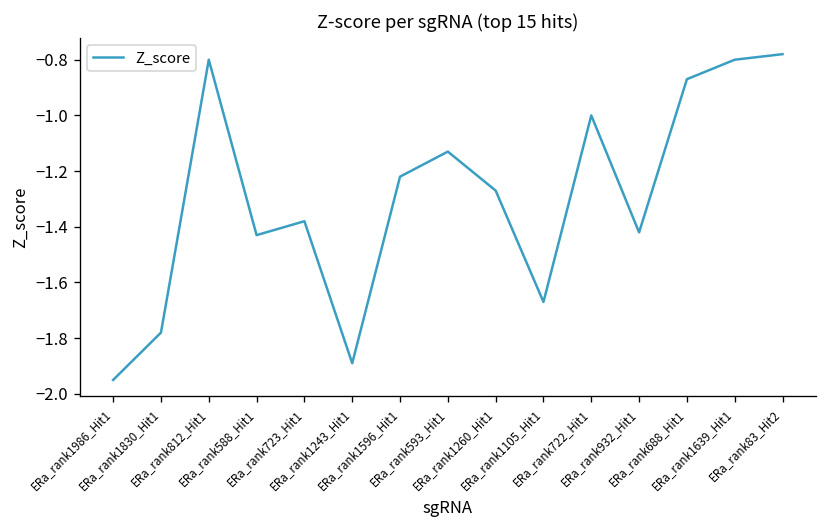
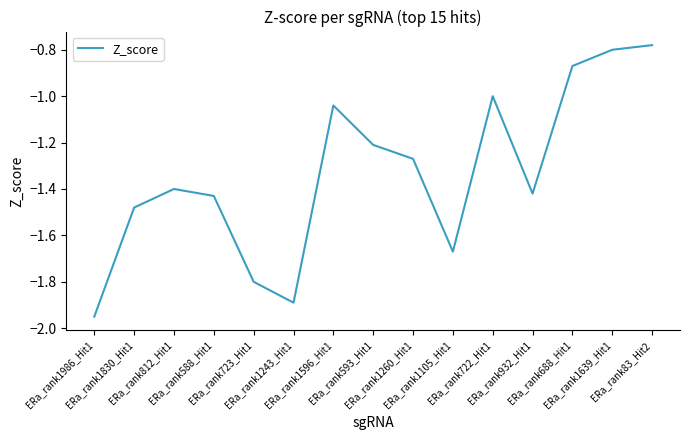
  {
    "ERa_rank1986_Hit1": -1.95,
-   "ERa_rank1830_Hit1": -1.78,
-   "ERa_rank812_Hit1": -0.8,
+   "ERa_rank1830_Hit1": -1.48,
+   "ERa_rank812_Hit1": -1.4,
    "ERa_rank588_Hit1": -1.43,
-   "ERa_rank723_Hit1": -1.38,
+   "ERa_rank723_Hit1": -1.80,
    "ERa_rank1243_Hit1": -1.89,
-   "ERa_rank1596_Hit1": -1.22,
-   "ERa_rank593_Hit1": -1.13,
+   "ERa_rank1596_Hit1": -1.04,
+   "ERa_rank593_Hit1": -1.21,
    "ERa_rank1260_Hit1": -1.27,
    "ERa_rank1105_Hit1": -1.67,
    "ERa_rank722_Hit1": -1.00,
    "ERa_rank932_Hit1": -1.42,
    "ERa_rank688_Hit1": -0.87,
    "ERa_rank1639_Hit1": -0.80,
    "ERa_rank83_Hit2": -0.78
  }
